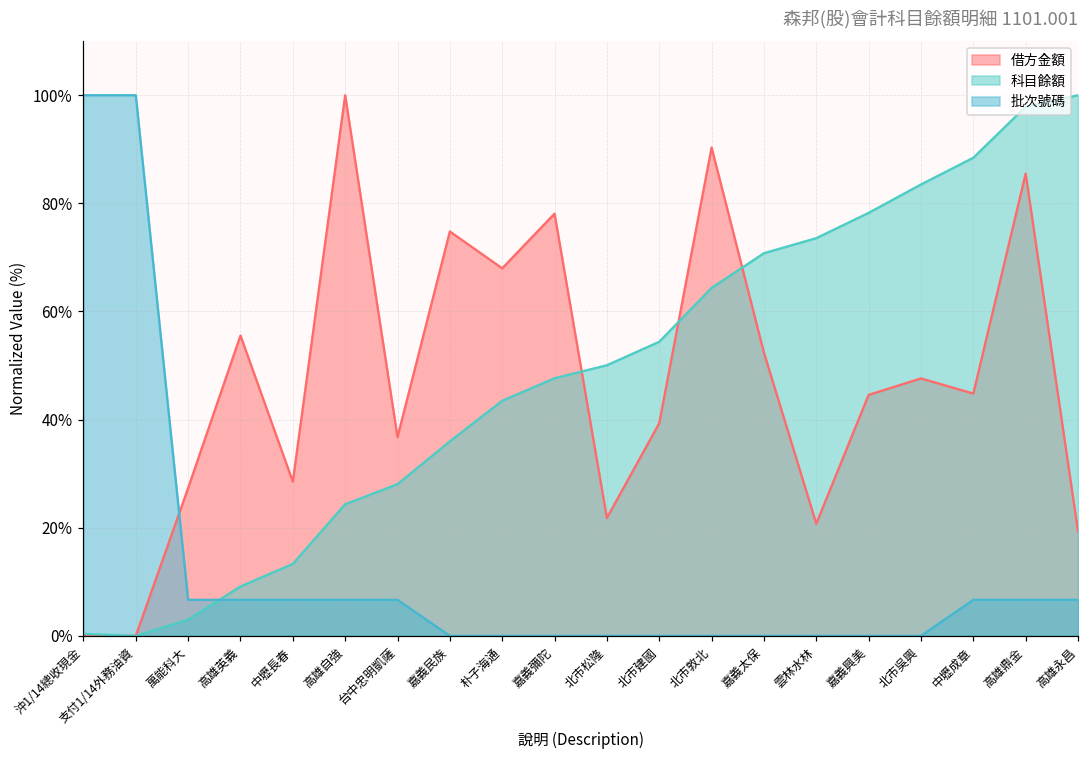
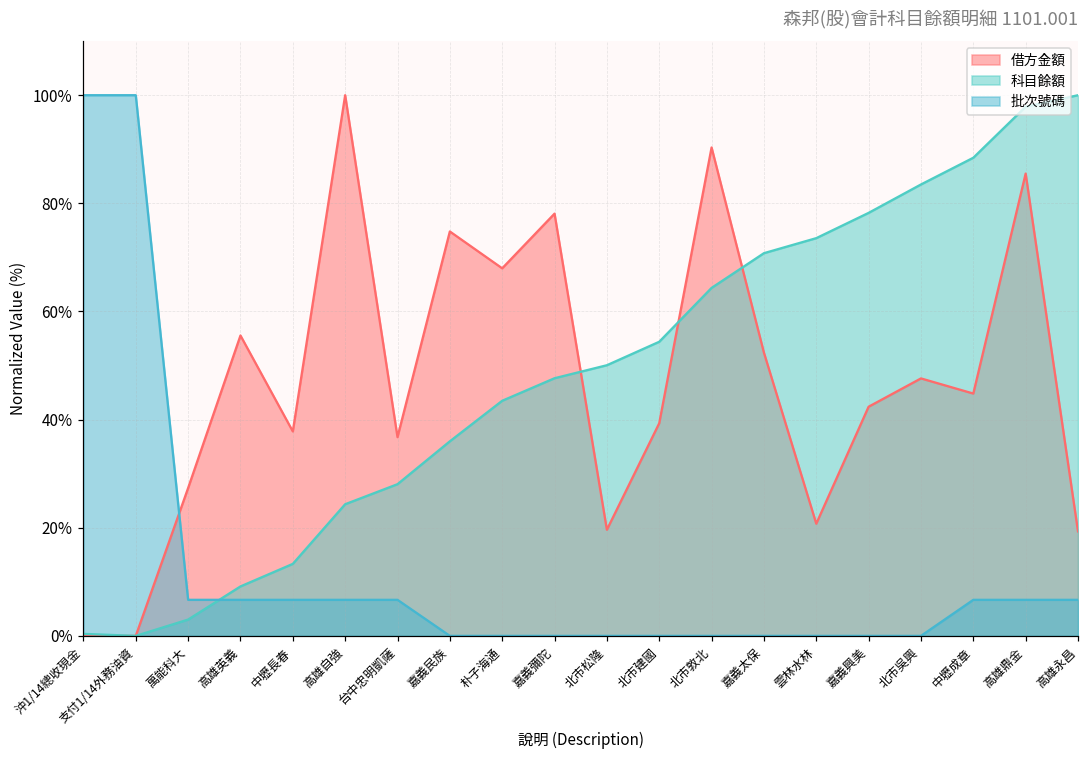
  {
    "借方金額": {
      "萬能科大": "27%",
      "高雄英義": "56%",
-     "中壢長春": "29%",
+     "中壢長春": "38%",
      "高雄自強": "100%",
      "台中忠明凱薩": "37%",
      "嘉義民族": "75%",
      "朴子海通": "68%",
      "嘉義彌陀": "78%",
-     "北市松隆": "22%",
+     "北市松隆": "20%",
      "北市建國": "39%",
      "北市敦北": "90%",
      "嘉義太保": "52%",
      "雲林水林": "21%",
-     "嘉義興美": "45%",
+     "嘉義興美": "42%",
      "北市吳興": "48%",
      "中壢成章": "45%",
      "高雄鼎金": "86%",
      "高雄永昌": "19%"
    }
  }
